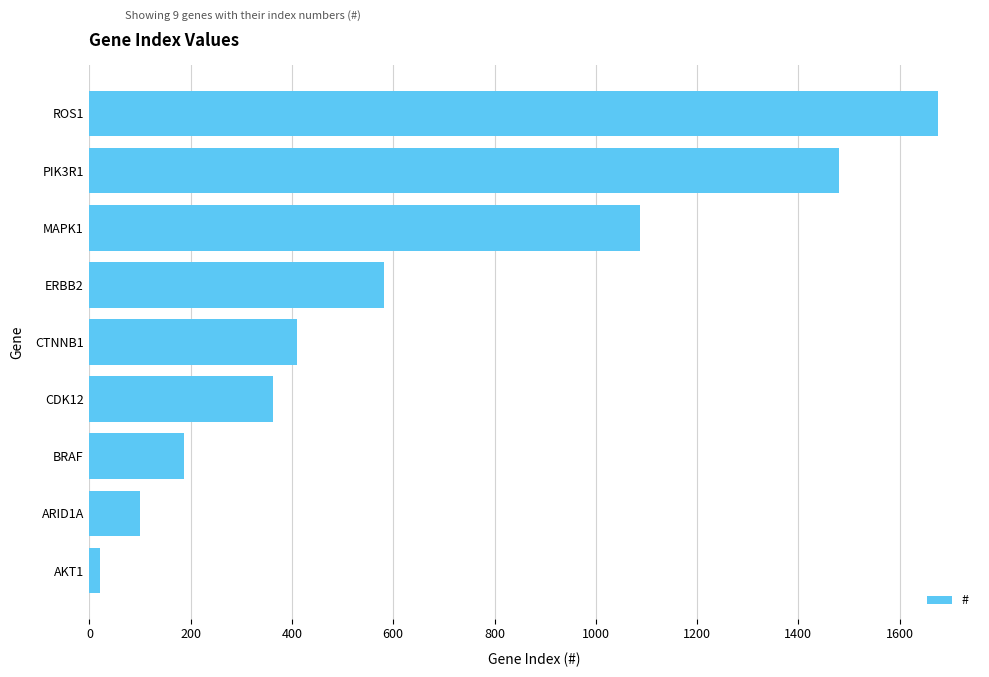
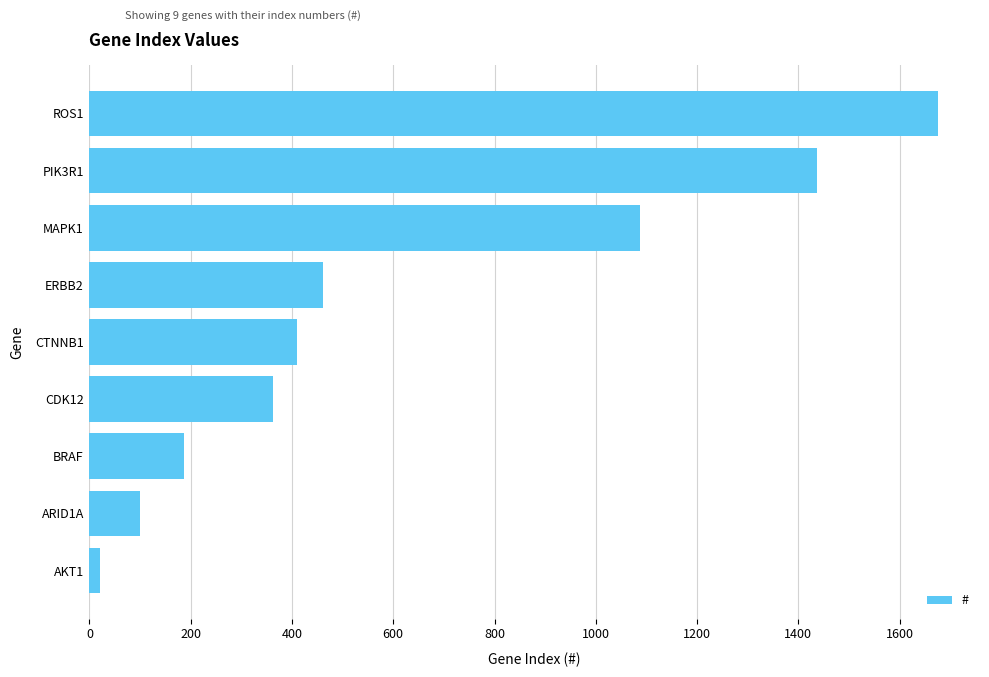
  {
    "ROS1": 1680,
-   "PIK3R1": 1480,
+   "PIK3R1": 1440,
    "MAPK1": 1090,
-   "ERBB2": 580,
+   "ERBB2": 460,
    "CTNNB1": 410,
    "CDK12": 360,
    "BRAF": 190,
    "ARID1A": 100,
    "AKT1": 20
  }
